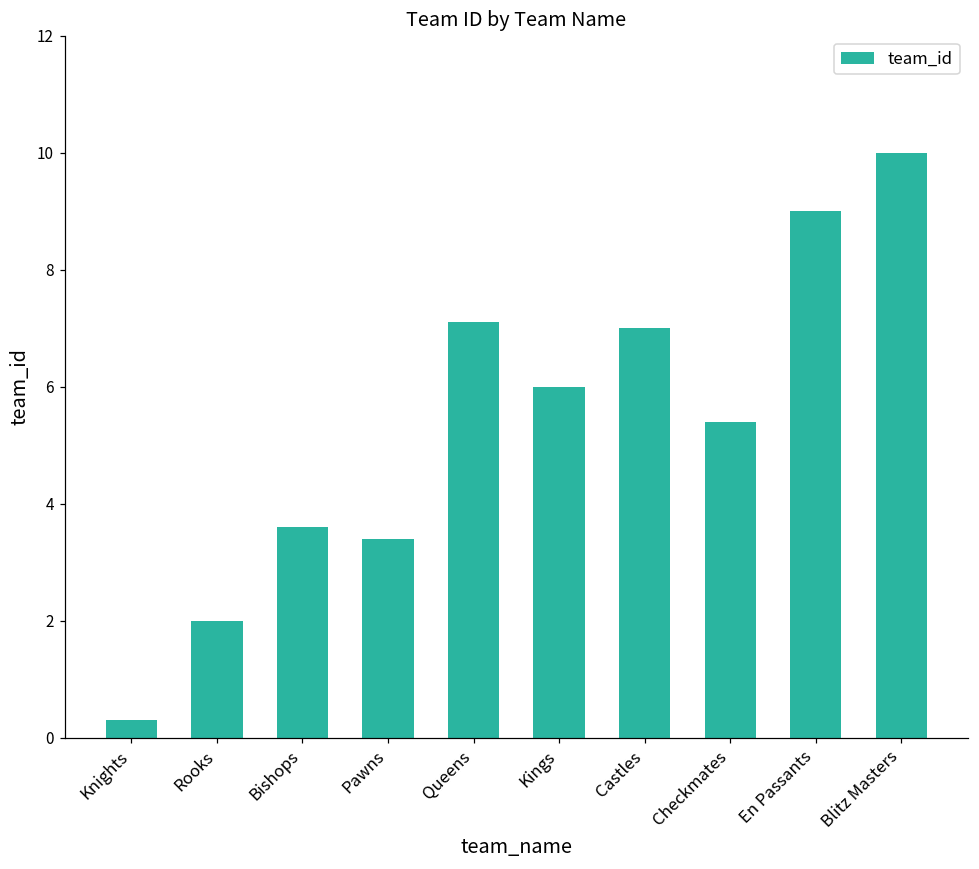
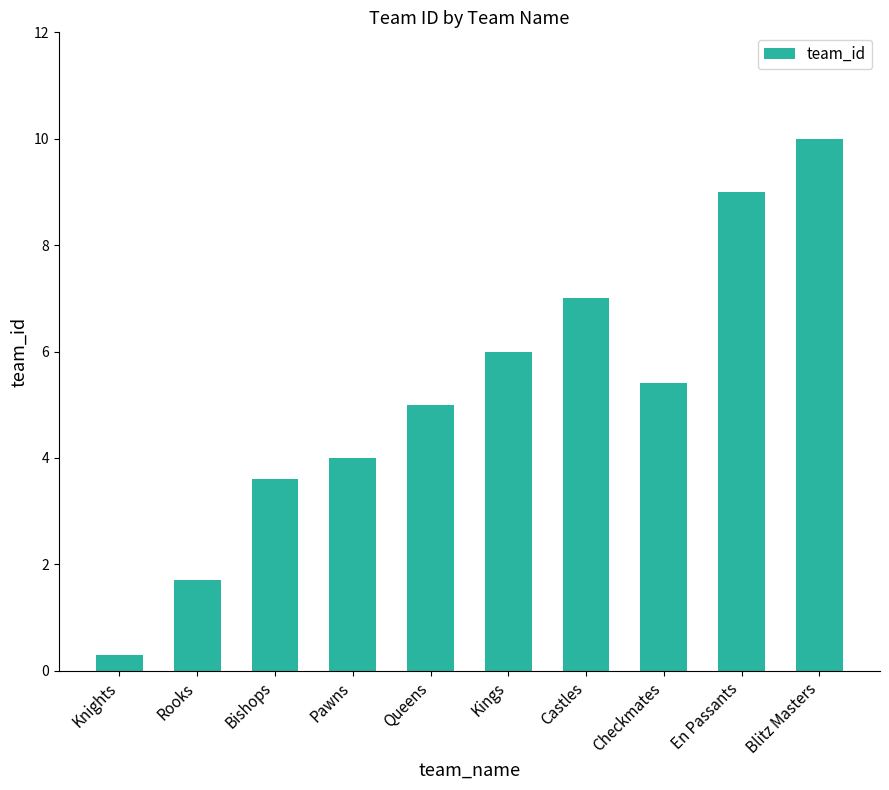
  {
    "Knights": 0.3,
-   "Rooks": 2.0,
+   "Rooks": 1.7,
    "Bishops": 3.6,
-   "Pawns": 3.4,
-   "Queens": 7.1,
+   "Pawns": 4.0,
+   "Queens": 5.0,
    "Kings": 6.0,
    "Castles": 7.0,
    "Checkmates": 5.4,
    "En Passants": 9.0,
    "Blitz Masters": 10.0
  }
